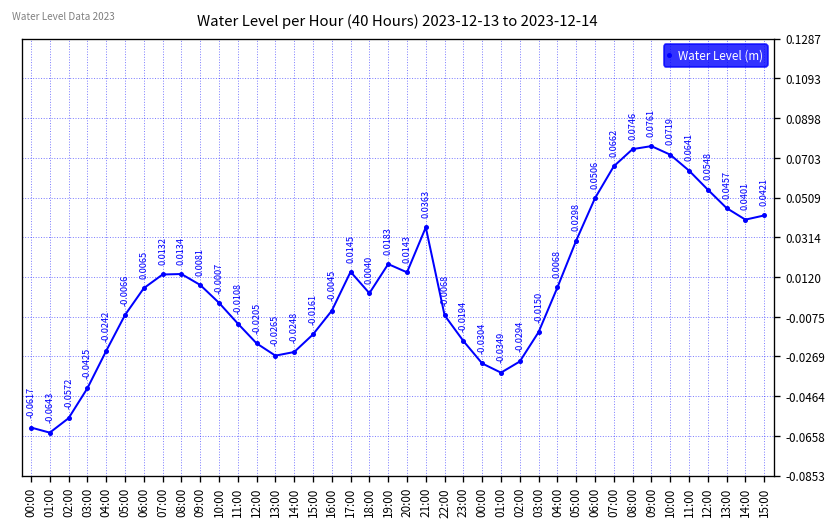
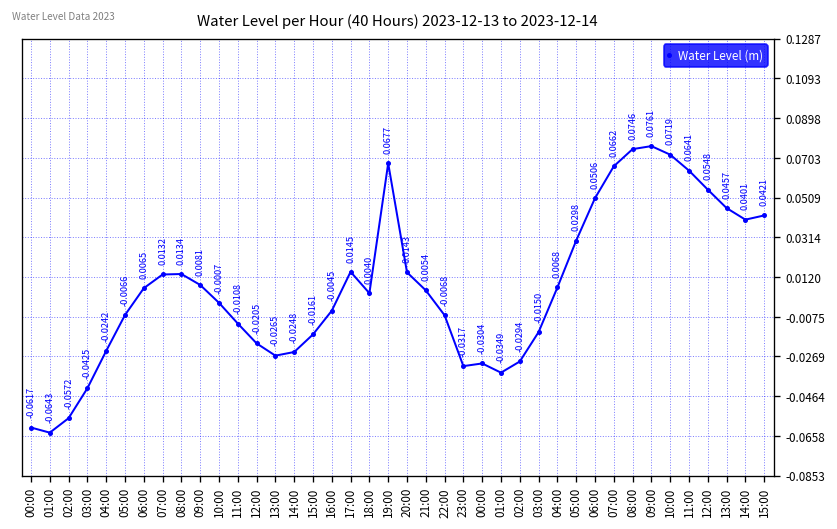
  {
    "16:00": -0.0045,
    "17:00": 0.0145,
    "18:00": 0.0040,
-   "19:00": 0.0183,
+   "19:00": 0.0677,
    "20:00": 0.0143,
-   "21:00": 0.0363,
+   "21:00": 0.0054,
    "22:00": -0.0068,
-   "23:00": -0.0194
+   "23:00": -0.0317
  }
